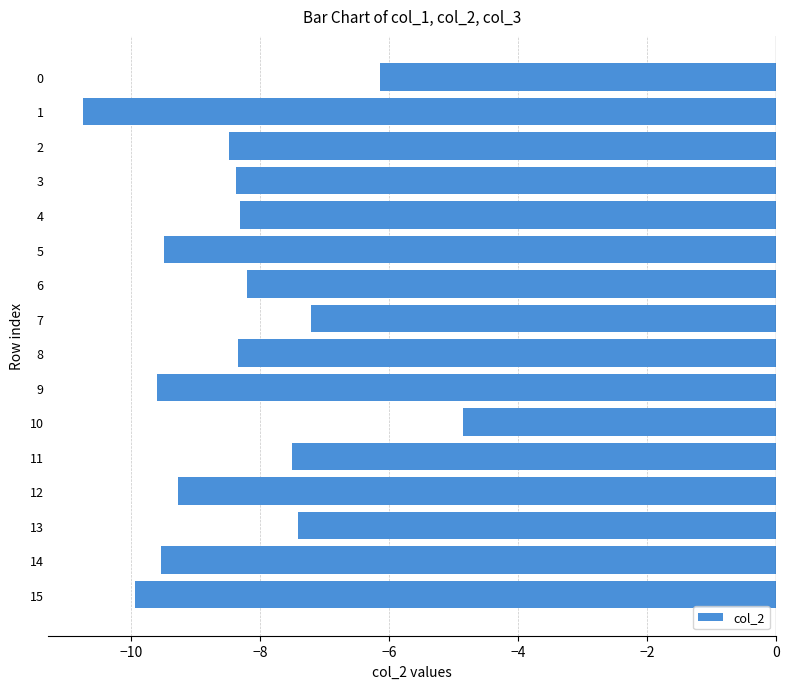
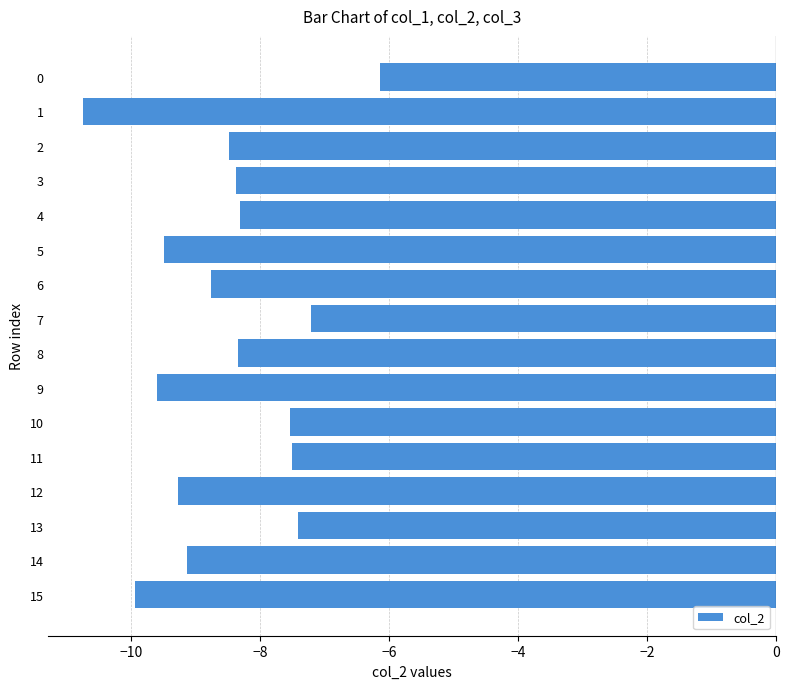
  {
    "0": -6.1,
    "1": -10.7,
    "2": -8.5,
    "3": -8.4,
    "4": -8.3,
    "5": -9.5,
-   "6": -8.2,
+   "6": -8.8,
    "7": -7.2,
    "8": -8.3,
    "9": -9.6,
-   "10": -4.9,
+   "10": -7.5,
    "11": -7.5,
    "12": -9.3,
    "13": -7.4,
-   "14": -9.5,
+   "14": -9.1,
    "15": -9.9
  }
